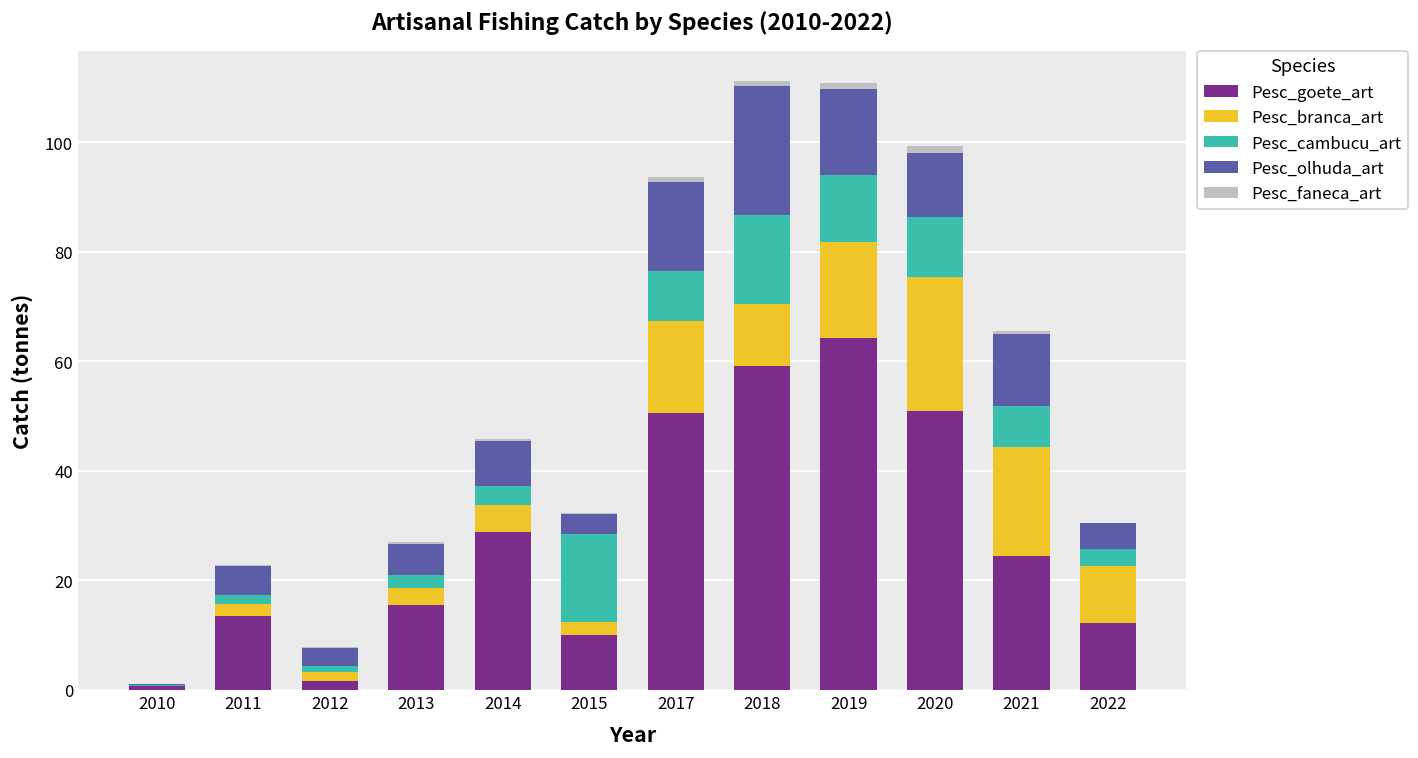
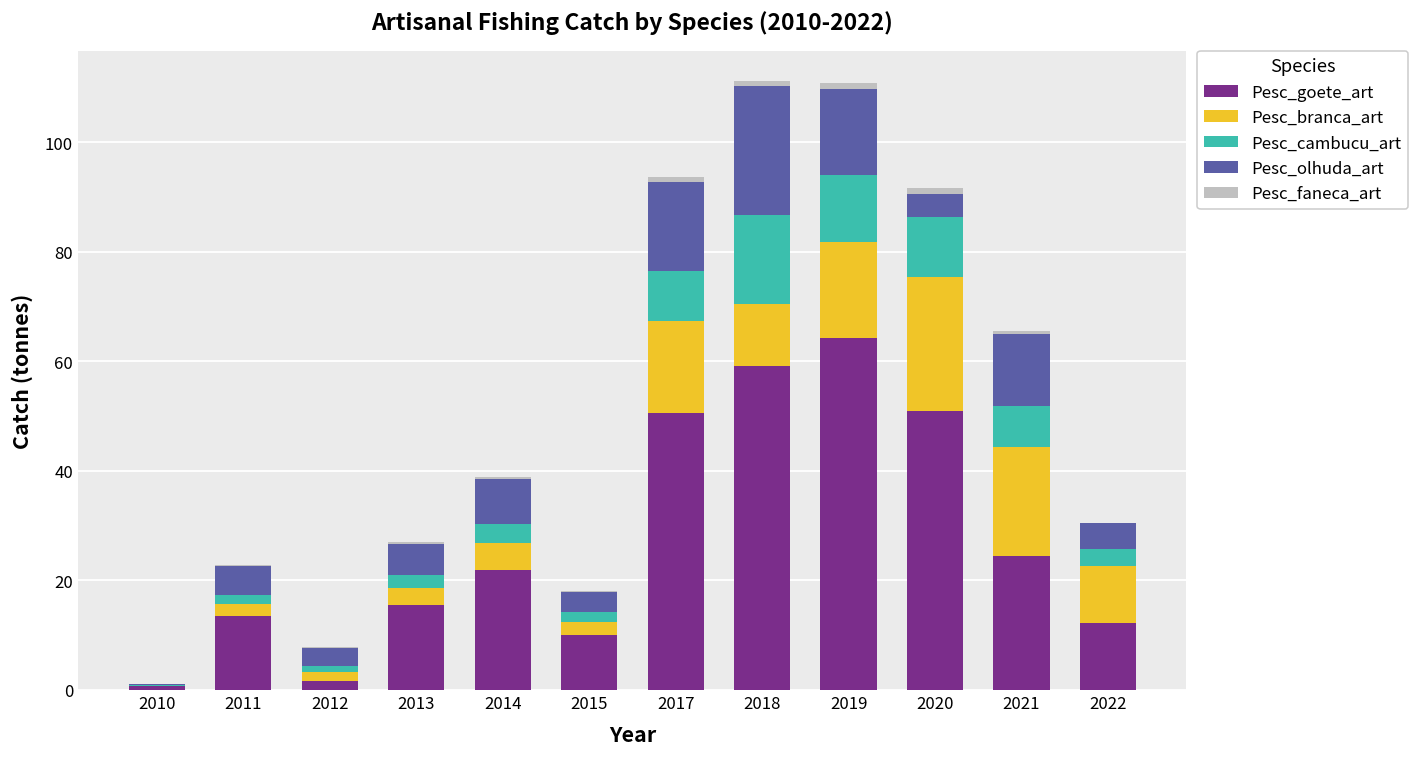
  {
    "Pesc_goete_art": {
      "2010": 1,
      "2011": 14,
      "2012": 2,
      "2013": 15,
-     "2014": 29,
+     "2014": 22,
      "2015": 10,
      "2017": 51,
      "2018": 59,
      "2019": 64,
      "2020": 51,
      "2021": 24,
      "2022": 12
    },
    "Pesc_branca_art": {
      "2011": 2,
      "2012": 2,
      "2013": 3,
      "2014": 5,
      "2015": 2,
      "2017": 17,
      "2018": 11,
      "2019": 18,
      "2020": 24,
      "2021": 20,
      "2022": 10
    },
    "Pesc_cambucu_art": {
      "2011": 2,
      "2012": 1,
      "2013": 2,
      "2014": 3,
-     "2015": 16,
+     "2015": 2,
      "2017": 9,
      "2018": 16,
      "2019": 12,
      "2020": 11,
      "2021": 8,
      "2022": 3
    },
    "Pesc_olhuda_art": {
      "2011": 5,
      "2012": 3,
      "2013": 6,
      "2014": 8,
      "2015": 4,
      "2017": 16,
      "2018": 24,
      "2019": 16,
-     "2020": 12,
+     "2020": 4,
      "2021": 13,
      "2022": 5
    },
    "Pesc_faneca_art": {
      "2017": 1,
      "2018": 1,
      "2019": 1,
      "2020": 1,
      "2021": 1
    }
  }
